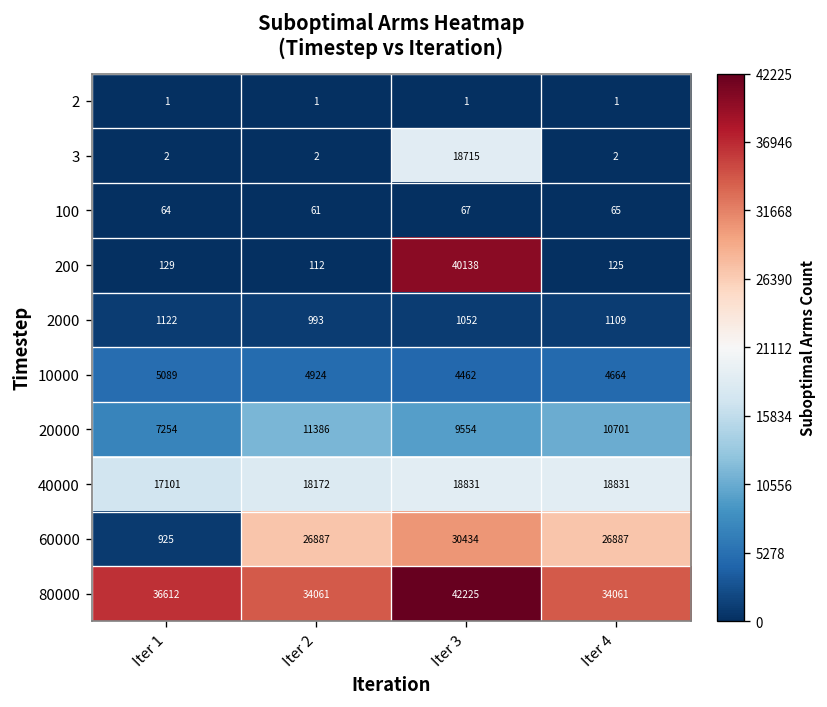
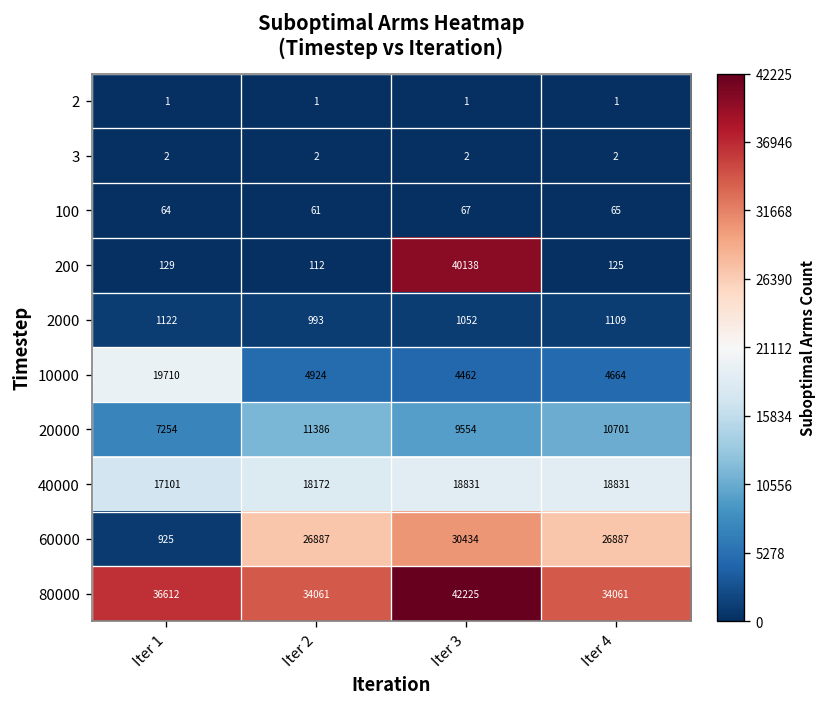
  {
    "2": {
      "Iter 1": 1,
      "Iter 2": 1,
      "Iter 3": 1,
      "Iter 4": 1
    },
    "3": {
      "Iter 1": 2,
      "Iter 2": 2,
-     "Iter 3": 18715,
+     "Iter 3": 2,
      "Iter 4": 2
    },
    "100": {
      "Iter 1": 64,
      "Iter 2": 61,
      "Iter 3": 67,
      "Iter 4": 65
    },
    "200": {
      "Iter 1": 129,
      "Iter 2": 112,
      "Iter 3": 40138,
      "Iter 4": 125
    },
    "2000": {
      "Iter 1": 1122,
      "Iter 2": 993,
      "Iter 3": 1052,
      "Iter 4": 1109
    },
    "10000": {
-     "Iter 1": 5089,
+     "Iter 1": 19710,
      "Iter 2": 4924,
      "Iter 3": 4462,
      "Iter 4": 4664
    },
    "20000": {
      "Iter 1": 7254,
      "Iter 2": 11386,
      "Iter 3": 9554,
      "Iter 4": 10701
    },
    "40000": {
      "Iter 1": 17101,
      "Iter 2": 18172,
      "Iter 3": 18831,
      "Iter 4": 18831
    },
    "60000": {
      "Iter 1": 925,
      "Iter 2": 26887,
      "Iter 3": 30434,
      "Iter 4": 26887
    },
    "80000": {
      "Iter 1": 36612,
      "Iter 2": 34061,
      "Iter 3": 42225,
      "Iter 4": 34061
    }
  }
